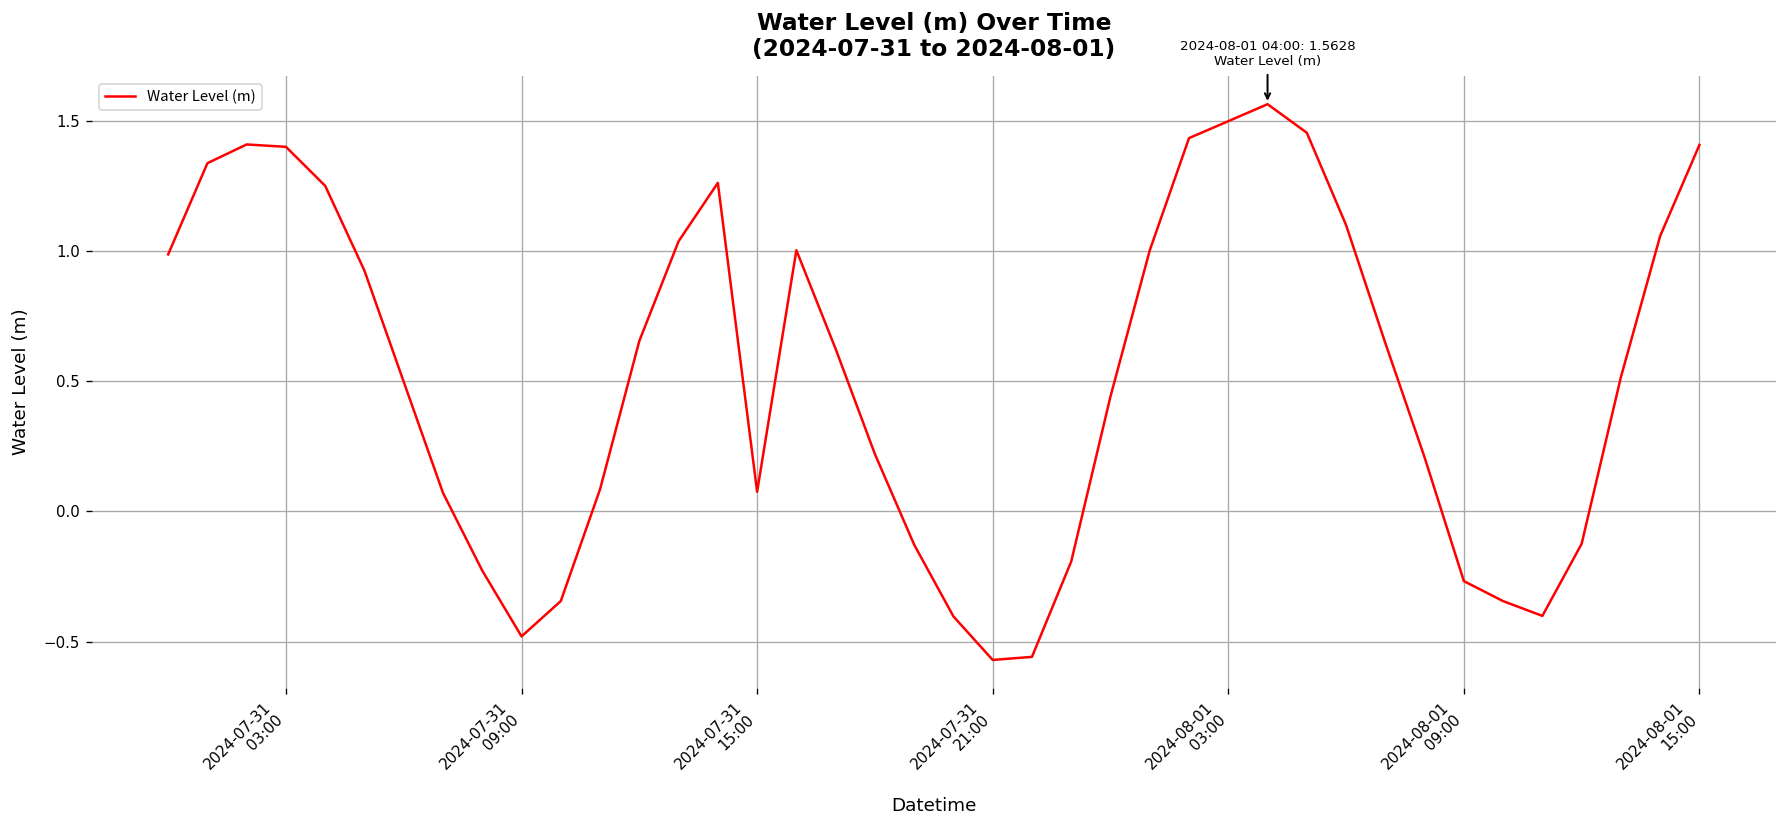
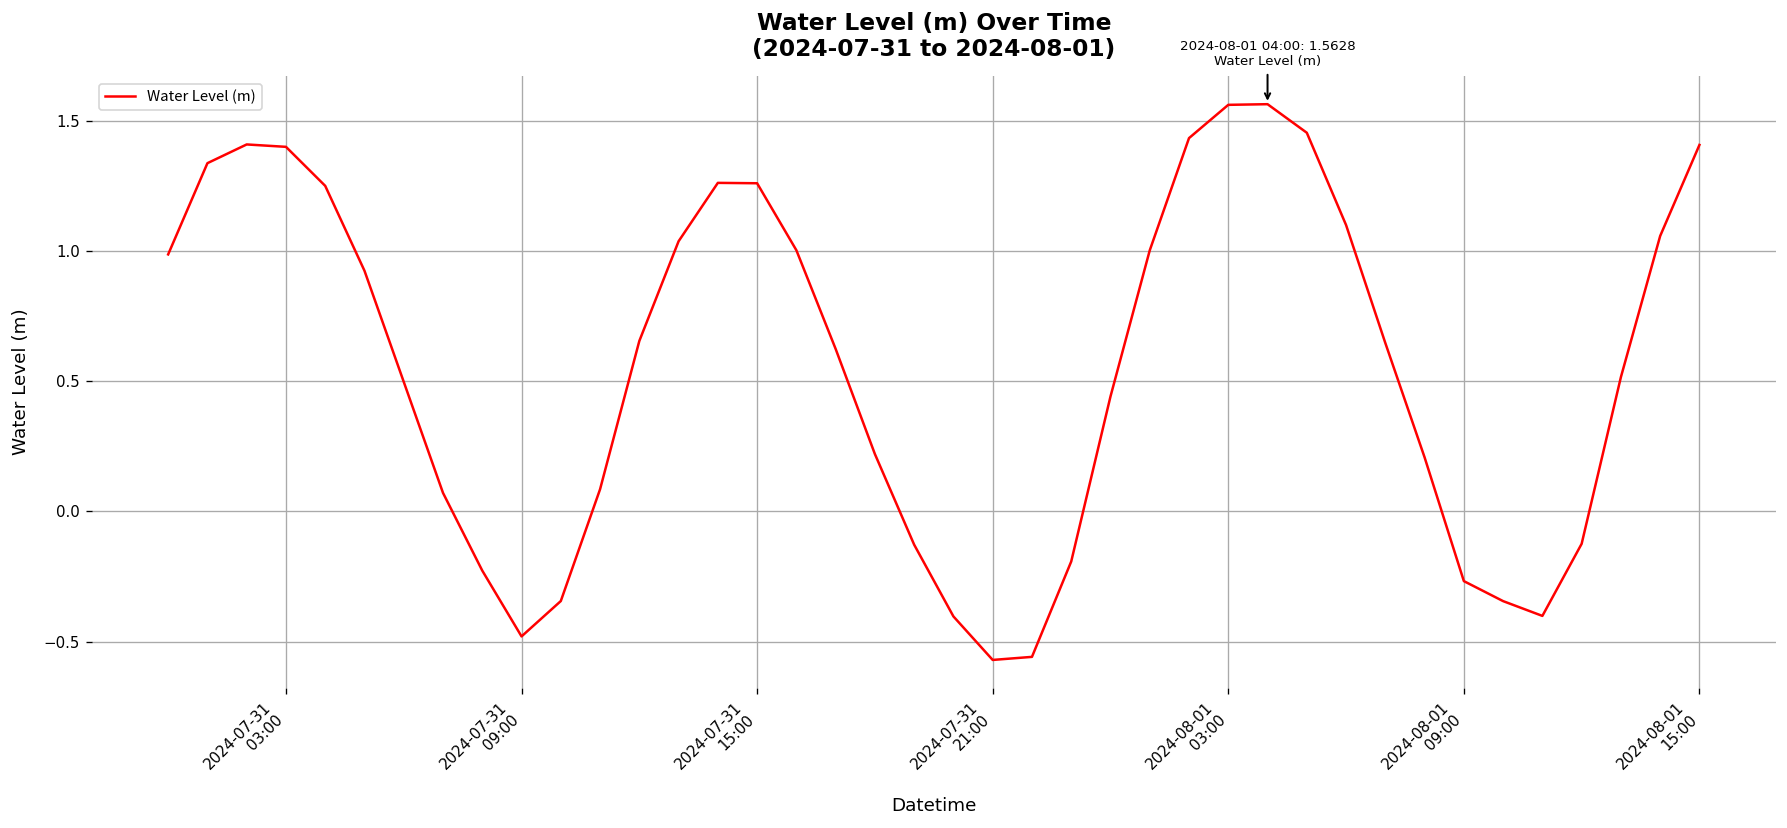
  {
    "2024-07-31 03:00": 1.40,
    "2024-07-31 09:00": -0.48,
-   "2024-07-31 15:00": 0.08,
+   "2024-07-31 15:00": 1.26,
    "2024-07-31 21:00": -0.57,
-   "2024-08-01 03:00": 1.50,
+   "2024-08-01 03:00": 1.56,
    "2024-08-01 09:00": -0.27,
    "2024-08-01 15:00": 1.41
  }
